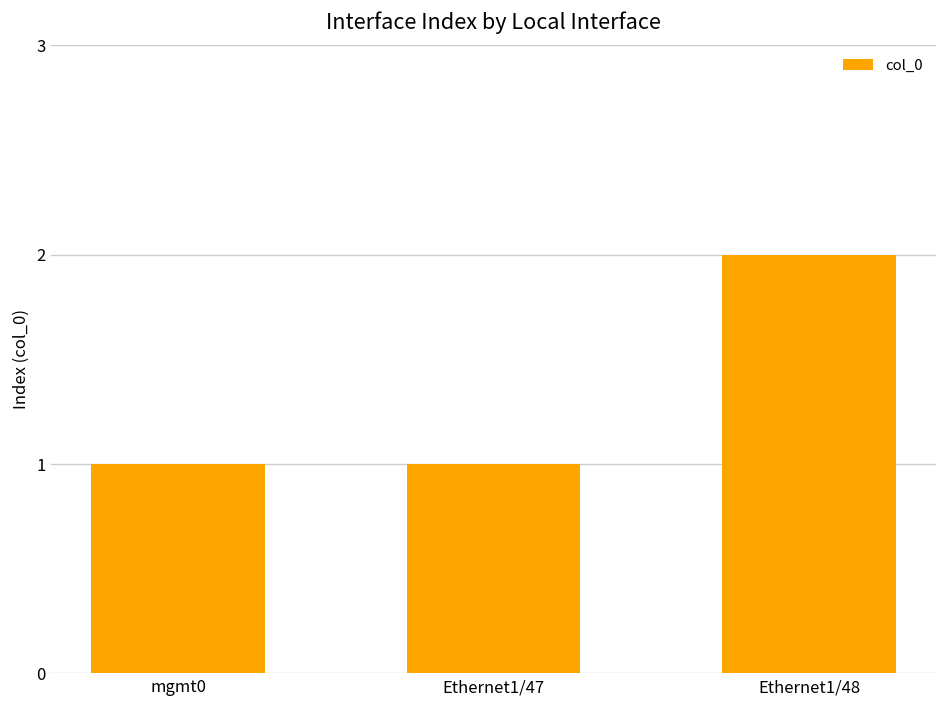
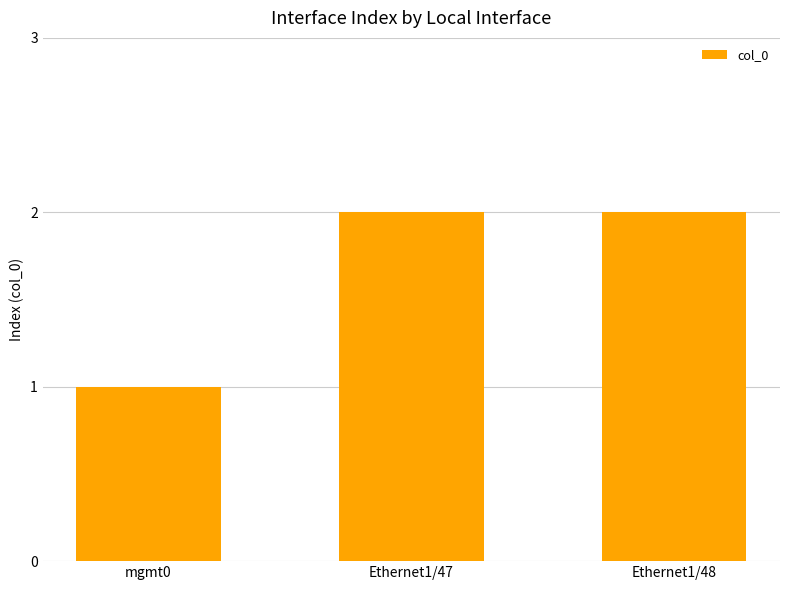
  {
    "mgmt0": 1,
-   "Ethernet1/47": 1,
+   "Ethernet1/47": 2,
    "Ethernet1/48": 2
  }
